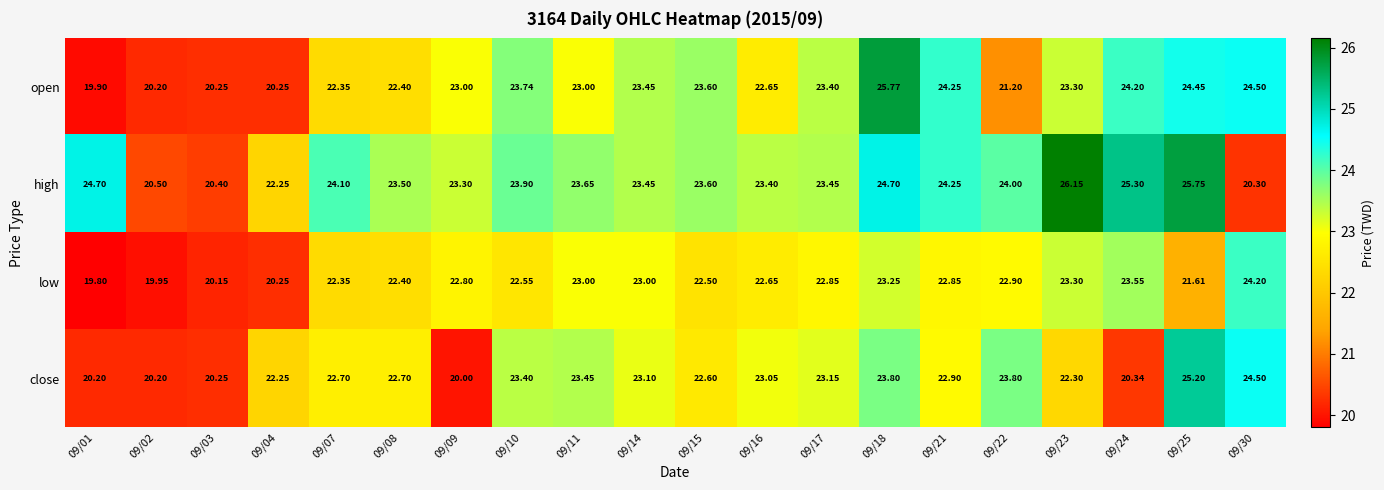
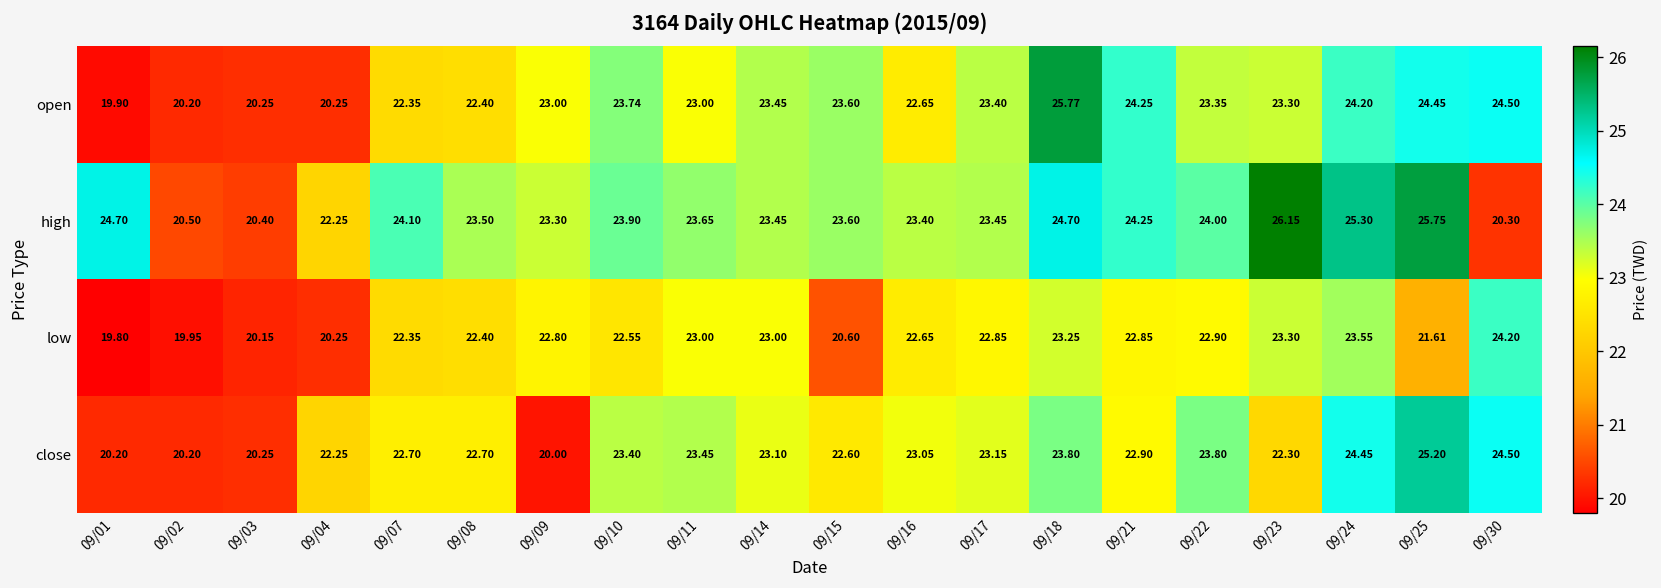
  {
    "open": {
      "09/01": 19.90,
      "09/02": 20.20,
      "09/03": 20.25,
      "09/04": 20.25,
      "09/07": 22.35,
      "09/08": 22.40,
      "09/09": 23.00,
      "09/10": 23.74,
      "09/11": 23.00,
      "09/14": 23.45,
      "09/15": 23.60,
      "09/16": 22.65,
      "09/17": 23.40,
      "09/18": 25.77,
      "09/21": 24.25,
-     "09/22": 21.20,
+     "09/22": 23.35,
      "09/23": 23.30,
      "09/24": 24.20,
      "09/25": 24.45,
      "09/30": 24.50
    },
    "high": {
      "09/01": 24.70,
      "09/02": 20.50,
      "09/03": 20.40,
      "09/04": 22.25,
      "09/07": 24.10,
      "09/08": 23.50,
      "09/09": 23.30,
      "09/10": 23.90,
      "09/11": 23.65,
      "09/14": 23.45,
      "09/15": 23.60,
      "09/16": 23.40,
      "09/17": 23.45,
      "09/18": 24.70,
      "09/21": 24.25,
      "09/22": 24.00,
      "09/23": 26.15,
      "09/24": 25.30,
      "09/25": 25.75,
      "09/30": 20.30
    },
    "low": {
      "09/01": 19.80,
      "09/02": 19.95,
      "09/03": 20.15,
      "09/04": 20.25,
      "09/07": 22.35,
      "09/08": 22.40,
      "09/09": 22.80,
      "09/10": 22.55,
      "09/11": 23.00,
      "09/14": 23.00,
-     "09/15": 22.50,
+     "09/15": 20.60,
      "09/16": 22.65,
      "09/17": 22.85,
      "09/18": 23.25,
      "09/21": 22.85,
      "09/22": 22.90,
      "09/23": 23.30,
      "09/24": 23.55,
      "09/25": 21.61,
      "09/30": 24.20
    },
    "close": {
      "09/01": 20.20,
      "09/02": 20.20,
      "09/03": 20.25,
      "09/04": 22.25,
      "09/07": 22.70,
      "09/08": 22.70,
      "09/09": 20.00,
      "09/10": 23.40,
      "09/11": 23.45,
      "09/14": 23.10,
      "09/15": 22.60,
      "09/16": 23.05,
      "09/17": 23.15,
      "09/18": 23.80,
      "09/21": 22.90,
      "09/22": 23.80,
      "09/23": 22.30,
-     "09/24": 20.34,
+     "09/24": 24.45,
      "09/25": 25.20,
      "09/30": 24.50
    }
  }
